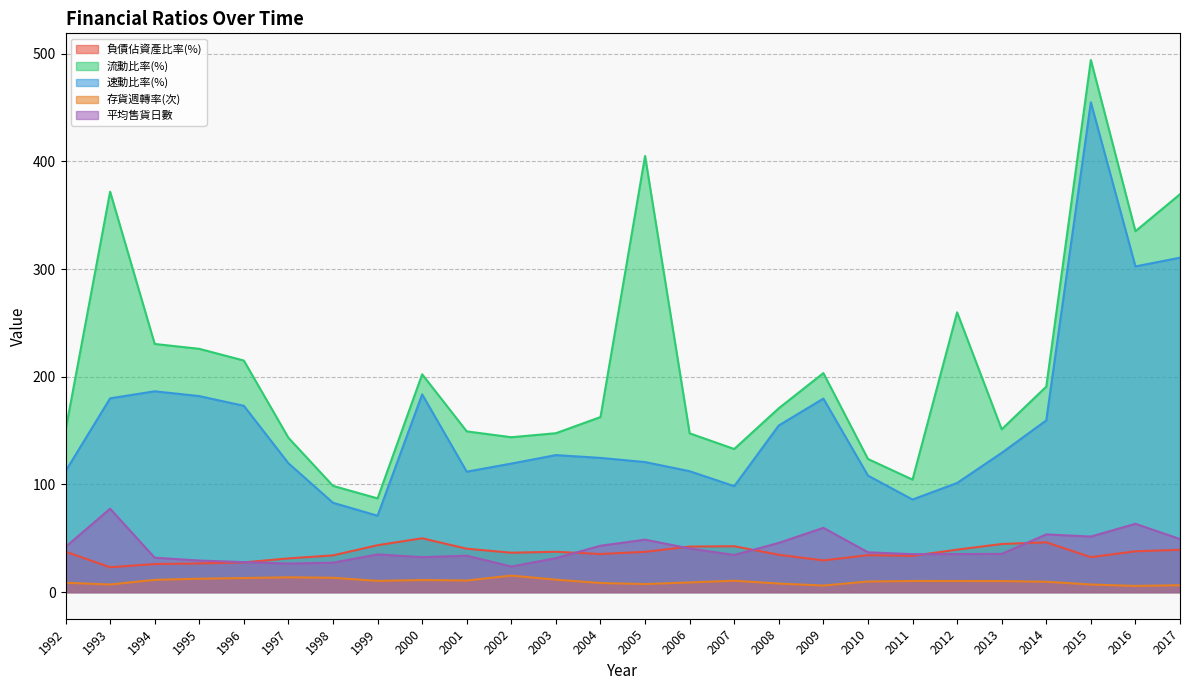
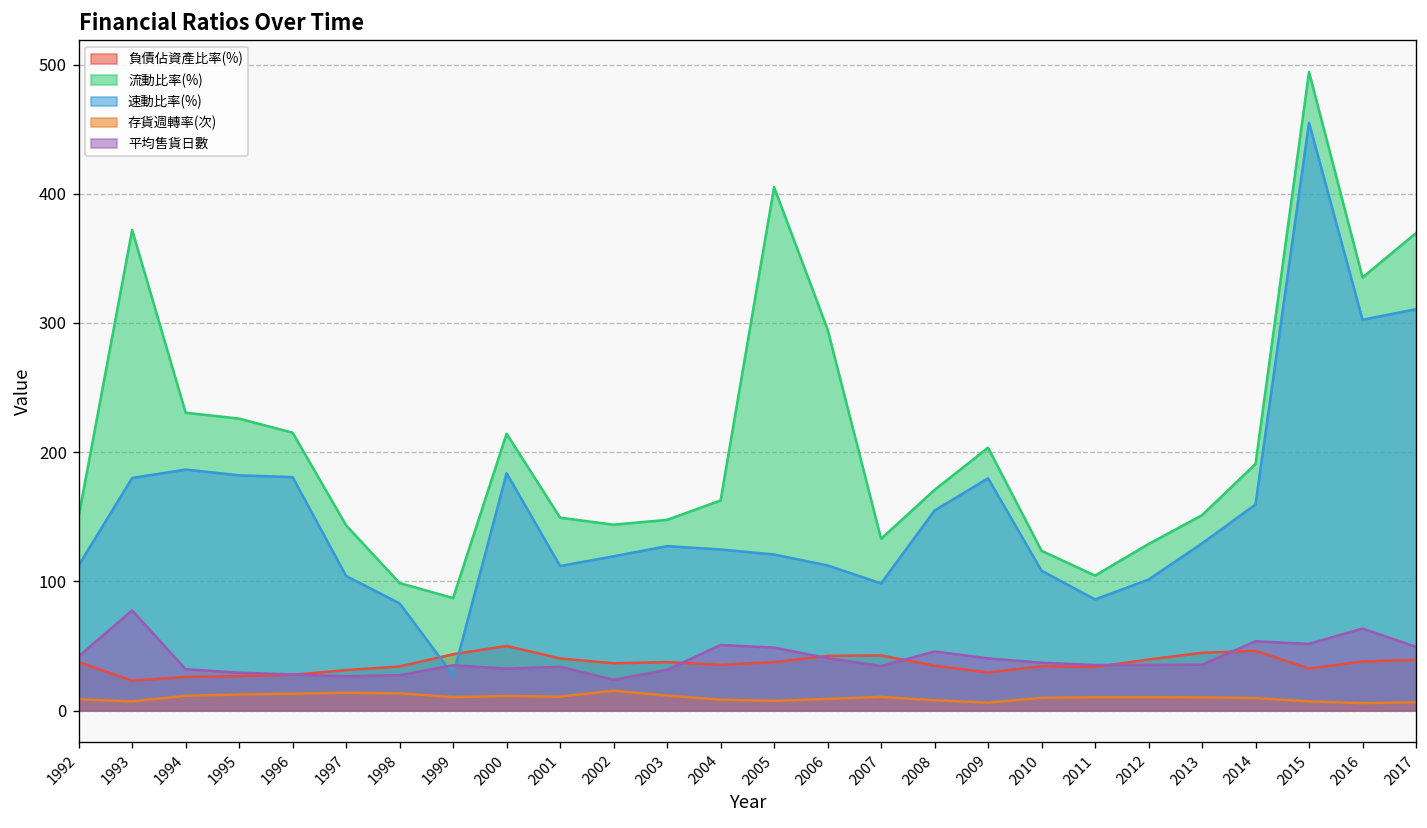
  {
    "流動比率(%)": {
      "1992": 150,
      "1993": 372,
      "1994": 231,
      "1995": 226,
      "1996": 215,
      "1997": 143,
      "1998": 99,
      "1999": 87,
-     "2000": 202,
+     "2000": 214,
      "2001": 149,
      "2002": 144,
      "2003": 148,
      "2004": 163,
      "2005": 405,
-     "2006": 147,
+     "2006": 295,
      "2007": 133,
      "2008": 171,
      "2009": 203,
      "2010": 124,
      "2011": 104,
-     "2012": 260,
+     "2012": 129,
      "2013": 151,
      "2014": 191,
      "2015": 494,
      "2016": 335,
      "2017": 370
    },
    "速動比率(%)": {
      "1992": 112,
      "1993": 180,
      "1994": 187,
      "1995": 182,
-     "1996": 173,
-     "1997": 120,
+     "1996": 181,
+     "1997": 104,
      "1998": 83,
-     "1999": 71,
+     "1999": 27,
      "2000": 184,
      "2001": 112,
      "2002": 119,
      "2003": 127,
      "2004": 125,
      "2005": 121,
      "2006": 112,
      "2007": 98,
      "2008": 155,
      "2009": 180,
      "2010": 108,
      "2011": 86,
      "2012": 101,
      "2013": 129,
      "2014": 160,
      "2015": 455,
      "2016": 302,
      "2017": 311
    },
    "平均售貨日數": {
      "1992": 42,
      "1993": 78,
      "1994": 32,
      "1995": 29,
      "1997": 27,
      "1998": 27,
      "1999": 35,
      "2000": 32,
      "2001": 34,
      "2002": 24,
      "2003": 32,
-     "2004": 43,
+     "2004": 51,
      "2005": 49,
      "2007": 34,
      "2008": 46,
-     "2009": 60,
+     "2009": 40,
      "2010": 37,
      "2012": 35,
      "2013": 36,
      "2014": 54,
      "2015": 52,
      "2016": 63,
      "2017": 49
    }
  }
